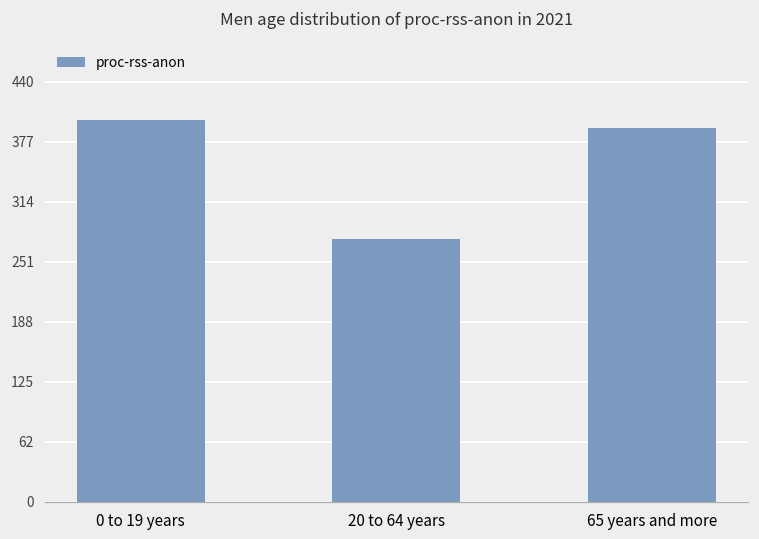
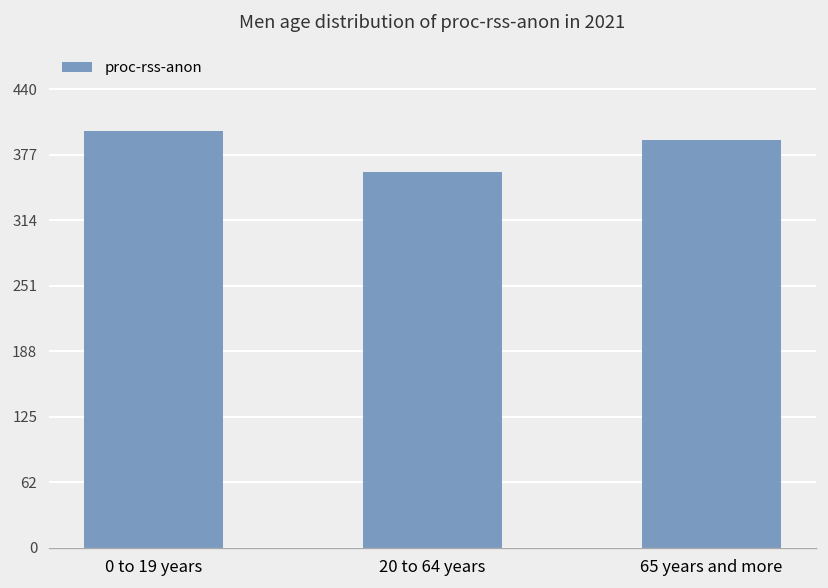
  {
    "0 to 19 years": 400,
-   "20 to 64 years": 280,
+   "20 to 64 years": 360,
    "65 years and more": 390
  }
